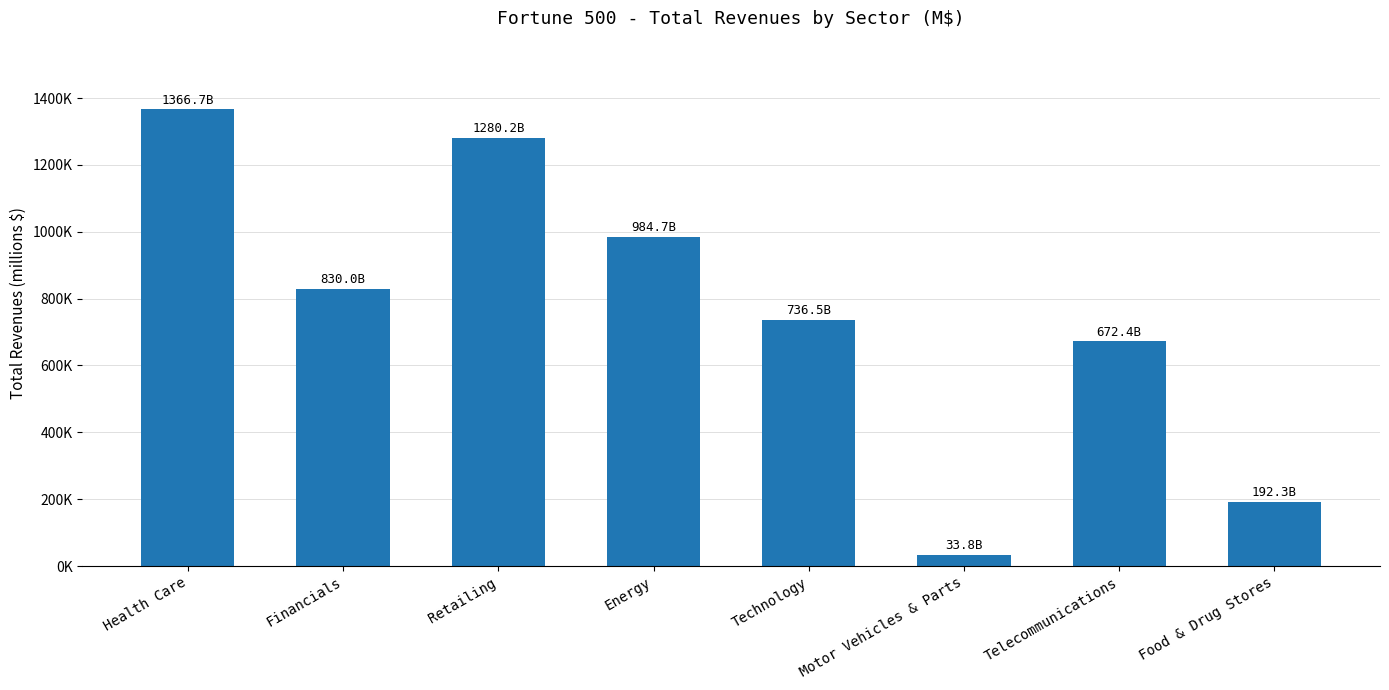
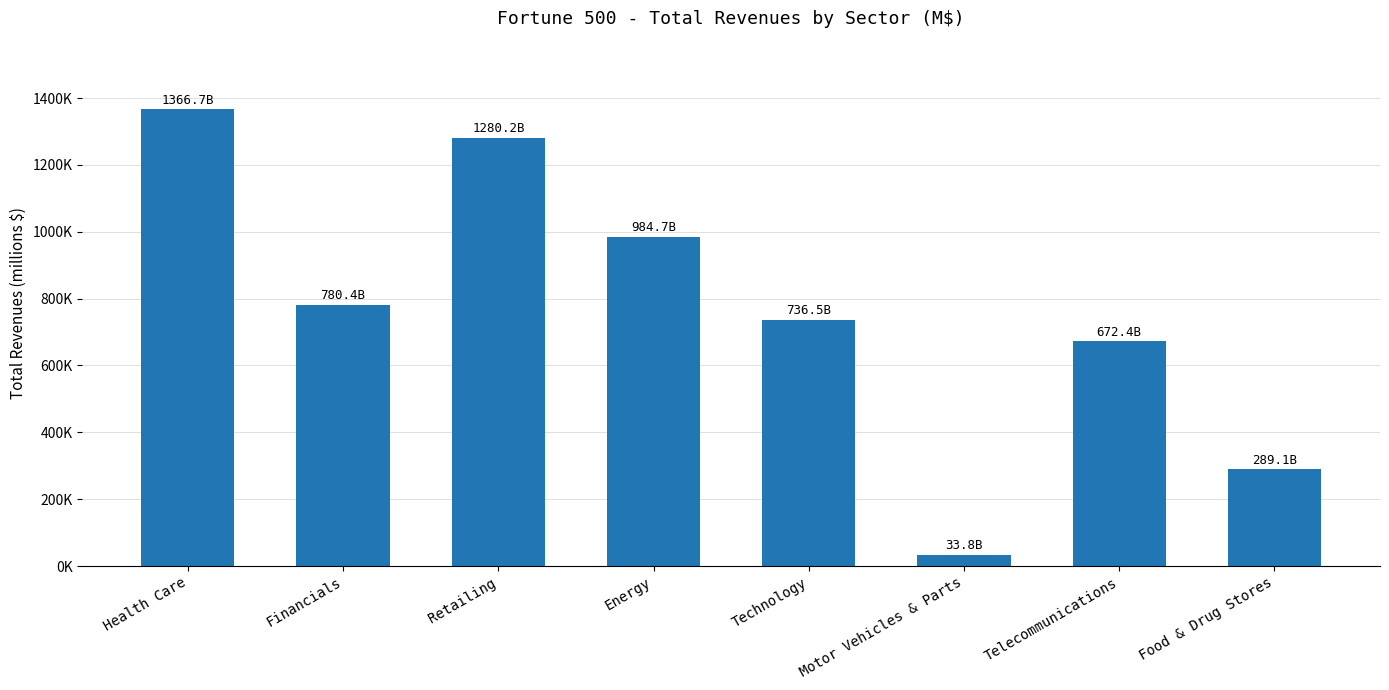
  {
    "Health Care": "1366.7B",
-   "Financials": "830.0B",
+   "Financials": "780.4B",
    "Retailing": "1280.2B",
    "Energy": "984.7B",
    "Technology": "736.5B",
    "Motor Vehicles & Parts": "33.8B",
    "Telecommunications": "672.4B",
-   "Food & Drug Stores": "192.3B"
+   "Food & Drug Stores": "289.1B"
  }
